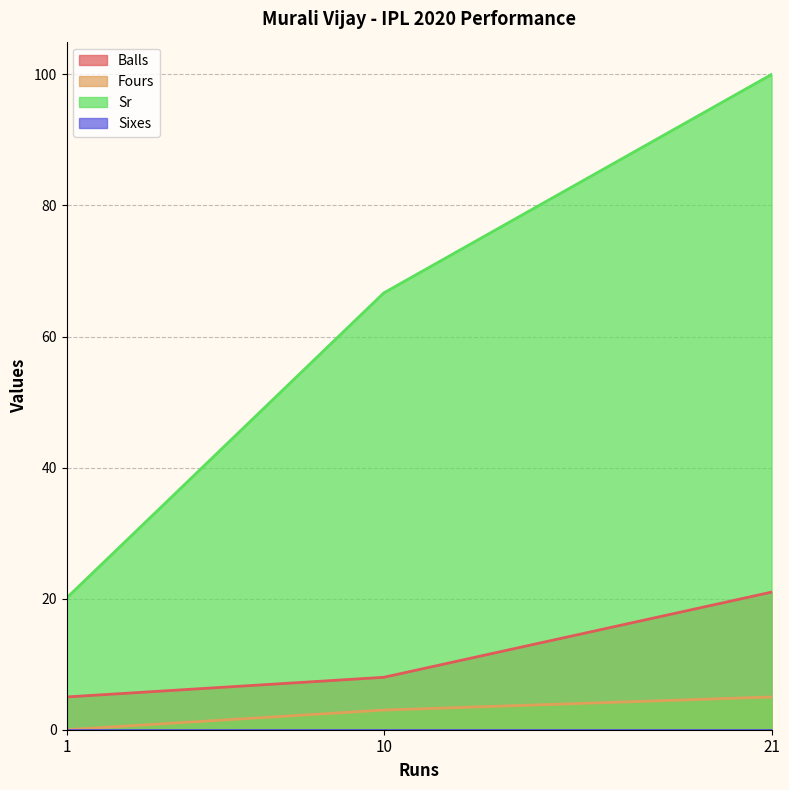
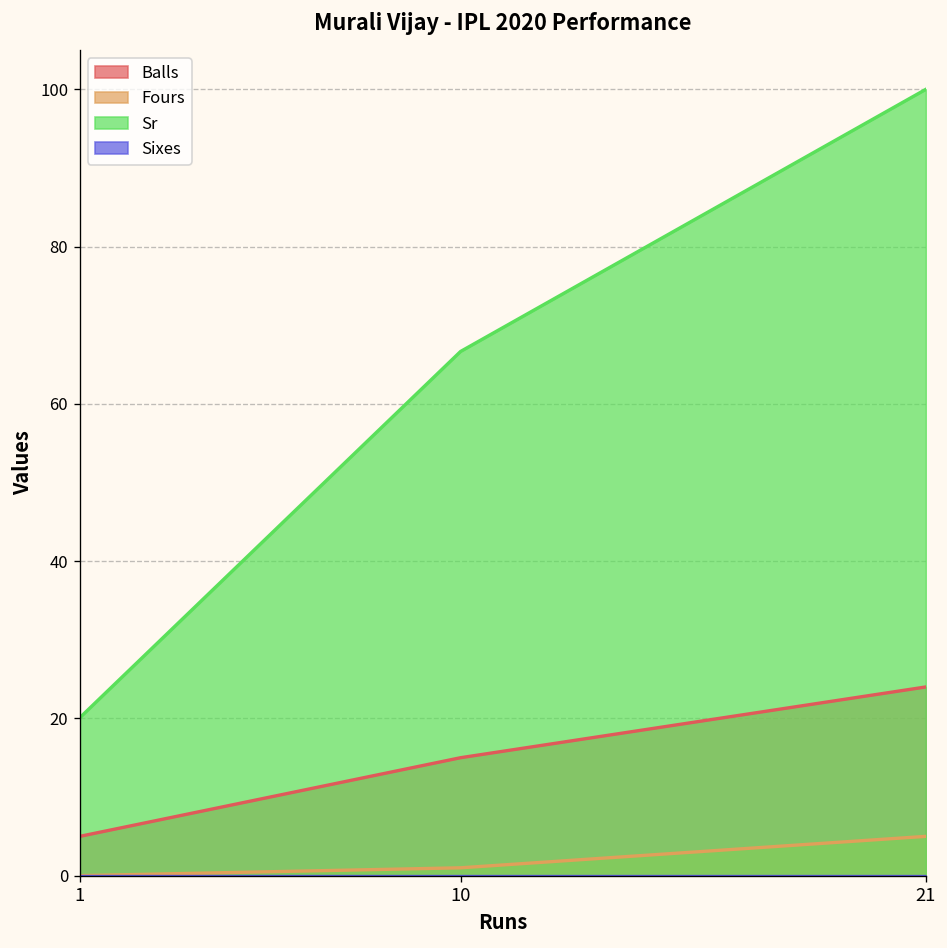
  {
    "Balls": {
      "1": 5,
-     "10": 8,
-     "21": 21
+     "10": 15,
+     "21": 24
    },
    "Fours": {
-     "10": 3,
+     "10": 1,
      "21": 5
    },
    "Sr": {
      "1": 20,
      "10": 67,
      "21": 100
    },
    "Sixes": {
      "10": 0,
      "21": 0
    }
  }
